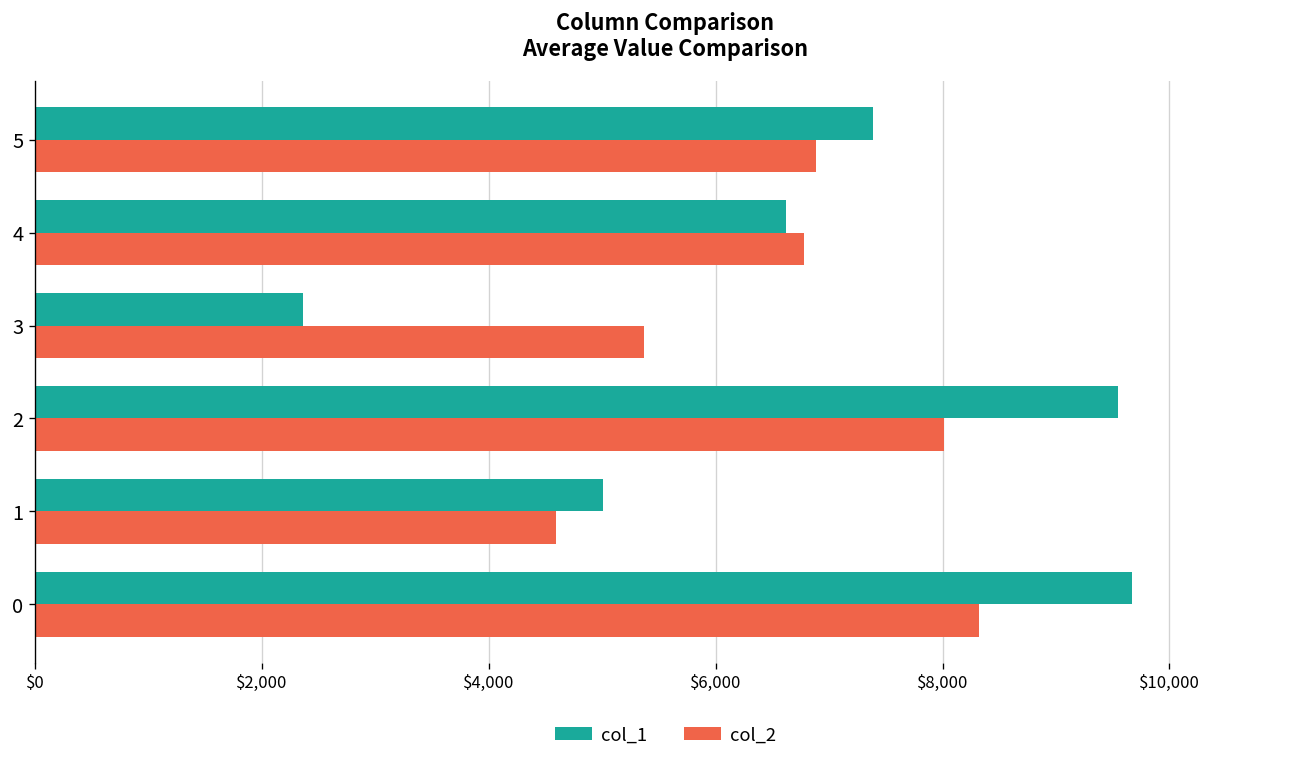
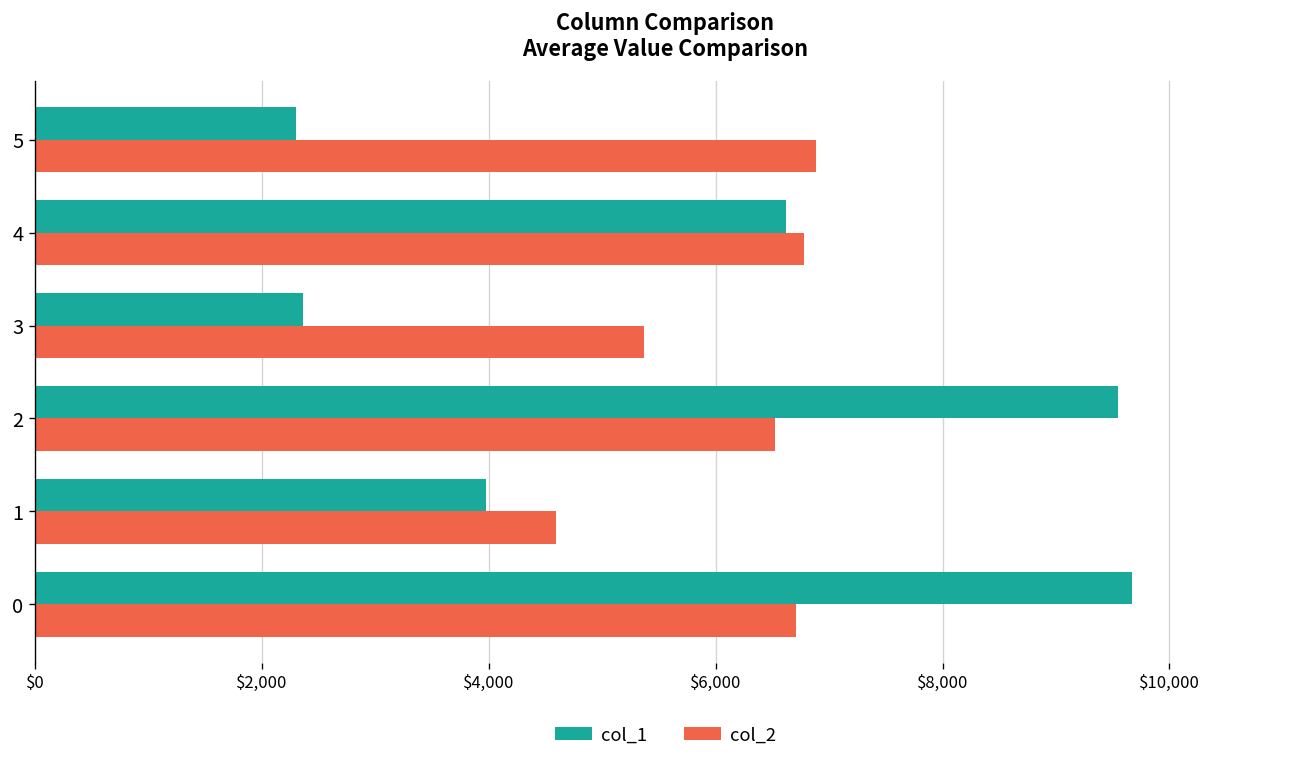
  {
    "col_1": {
-     "5": "$7,400",
+     "5": "$2,300",
      "4": "$6,600",
      "3": "$2,400",
      "2": "$9,500",
-     "1": "$5,000",
+     "1": "$4,000",
      "0": "$9,700"
    },
    "col_2": {
      "5": "$6,900",
      "4": "$6,800",
      "3": "$5,400",
-     "2": "$8,000",
+     "2": "$6,500",
      "1": "$4,600",
-     "0": "$8,300"
+     "0": "$6,700"
    }
  }
